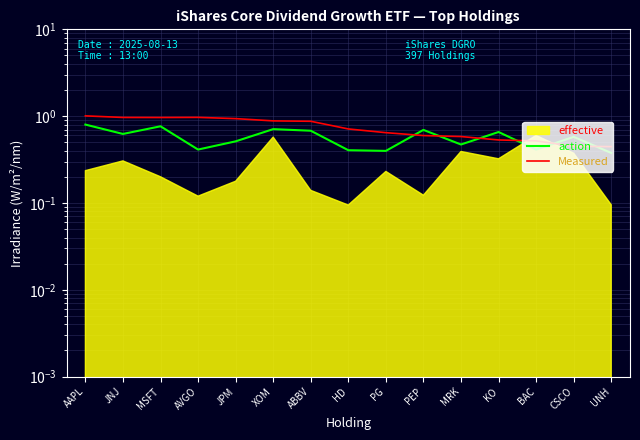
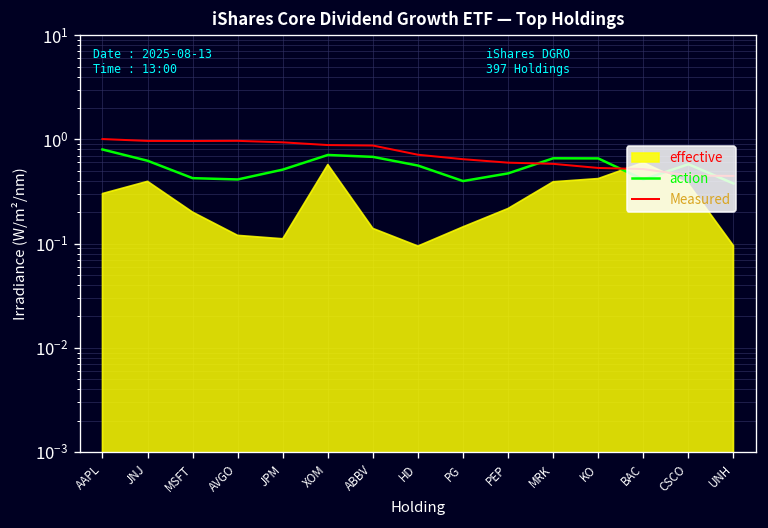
  {
    "effective": {
-     "AAPL": 0.24,
-     "JNJ": 0.31,
+     "AAPL": 0.30,
+     "JNJ": 0.4,
      "MSFT": 0.20,
      "AVGO": 0.12,
-     "JPM": 0.18,
+     "JPM": 0.11,
      "XOM": 0.6,
      "ABBV": 0.14,
      "HD": 0.09,
-     "PG": 0.23,
-     "PEP": 0.12,
+     "PG": 0.14,
+     "PEP": 0.22,
      "MRK": 0.4,
-     "KO": 0.32,
+     "KO": 0.4,
      "UNH": 0.10
    },
    "action": {
      "AAPL": 0.8,
      "JNJ": 0.6,
-     "MSFT": 0.8,
+     "MSFT": 0.4,
      "AVGO": 0.4,
      "JPM": 0.5,
      "XOM": 0.7,
      "ABBV": 0.7,
-     "HD": 0.4,
+     "HD": 0.6,
      "PG": 0.4,
-     "PEP": 0.7,
-     "MRK": 0.5,
+     "PEP": 0.5,
+     "MRK": 0.7,
      "KO": 0.7
    },
    "Measured": {
      "AAPL": 1.0,
      "JNJ": 1.0,
      "MSFT": 1.0,
      "AVGO": 1.0,
      "JPM": 0.9,
      "XOM": 0.9,
      "ABBV": 0.9,
      "HD": 0.7,
      "PG": 0.6,
      "PEP": 0.6,
      "MRK": 0.6,
      "KO": 0.5
    }
  }
